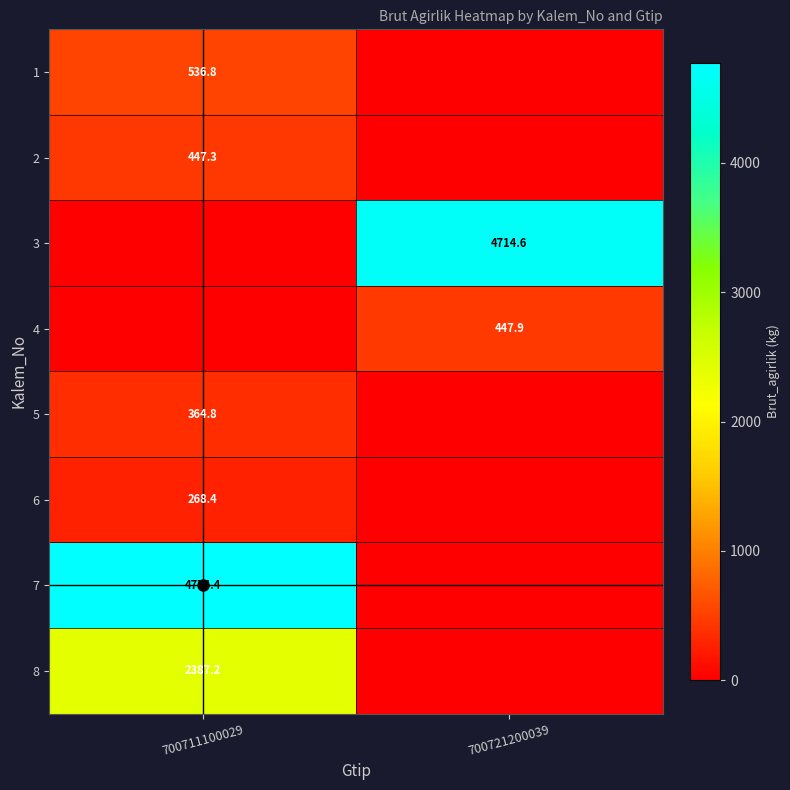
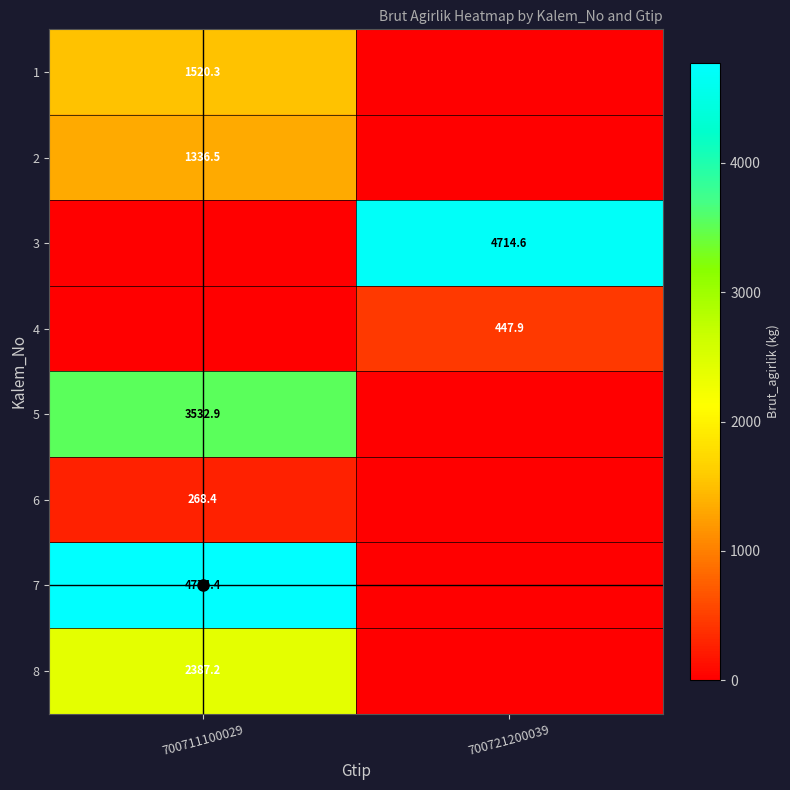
  {
    "1": {
-     "700711100029": 536.8
+     "700711100029": 1520.3
    },
    "2": {
-     "700711100029": 447.3
+     "700711100029": 1336.5
    },
    "3": {
      "700721200039": 4714.6
    },
    "4": {
      "700721200039": 447.9
    },
    "5": {
-     "700711100029": 364.8
+     "700711100029": 3532.9
    },
    "6": {
      "700711100029": 268.4
    },
    "8": {
      "700711100029": 2387.2
    }
  }
